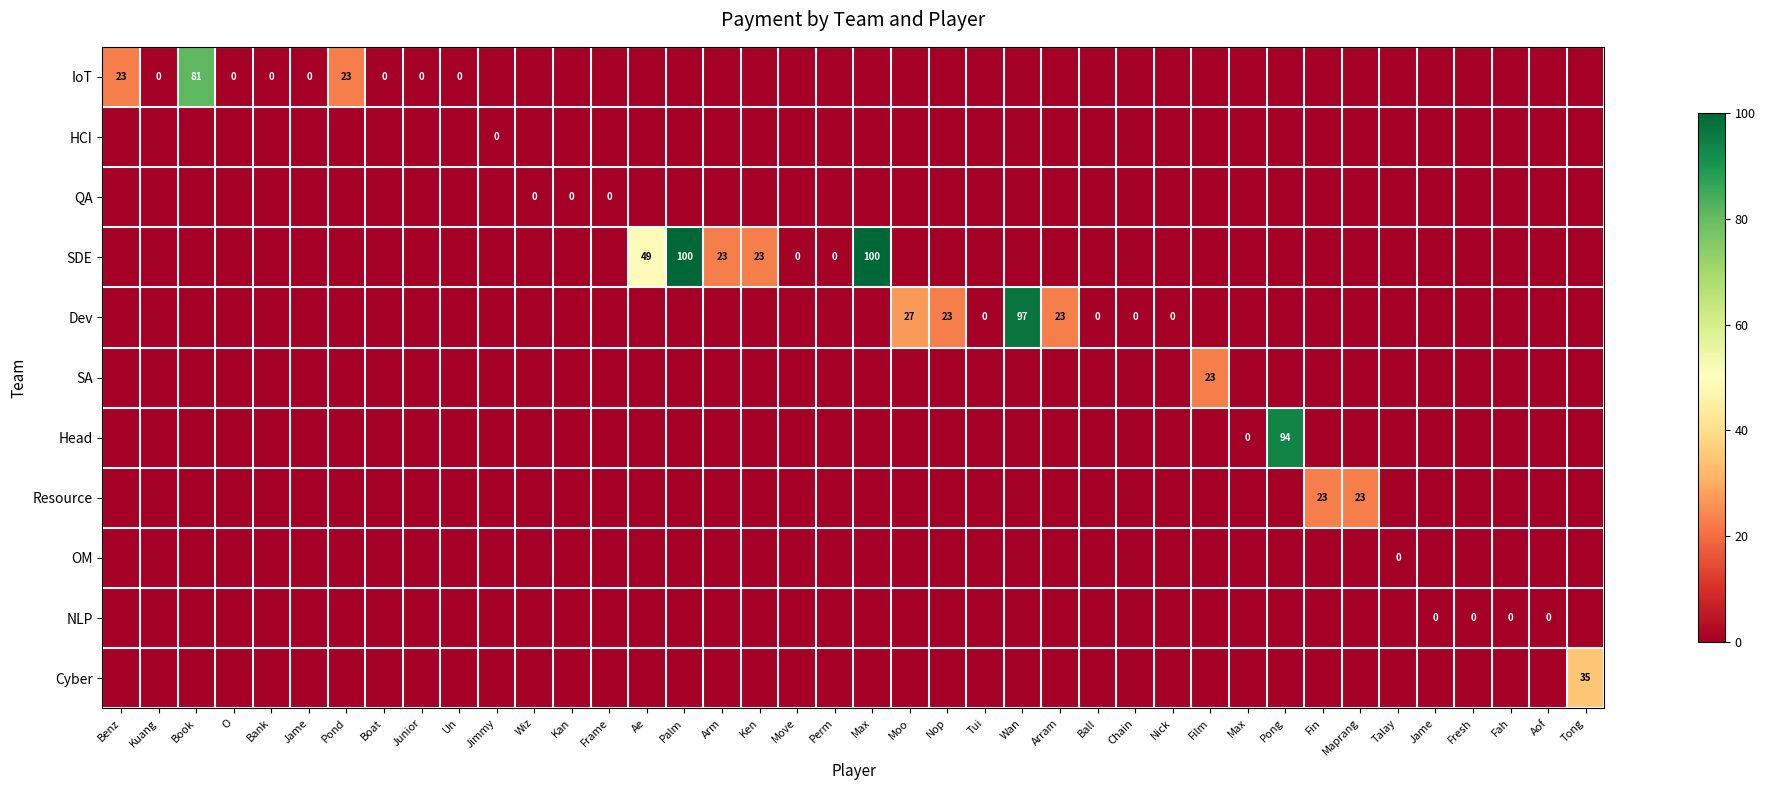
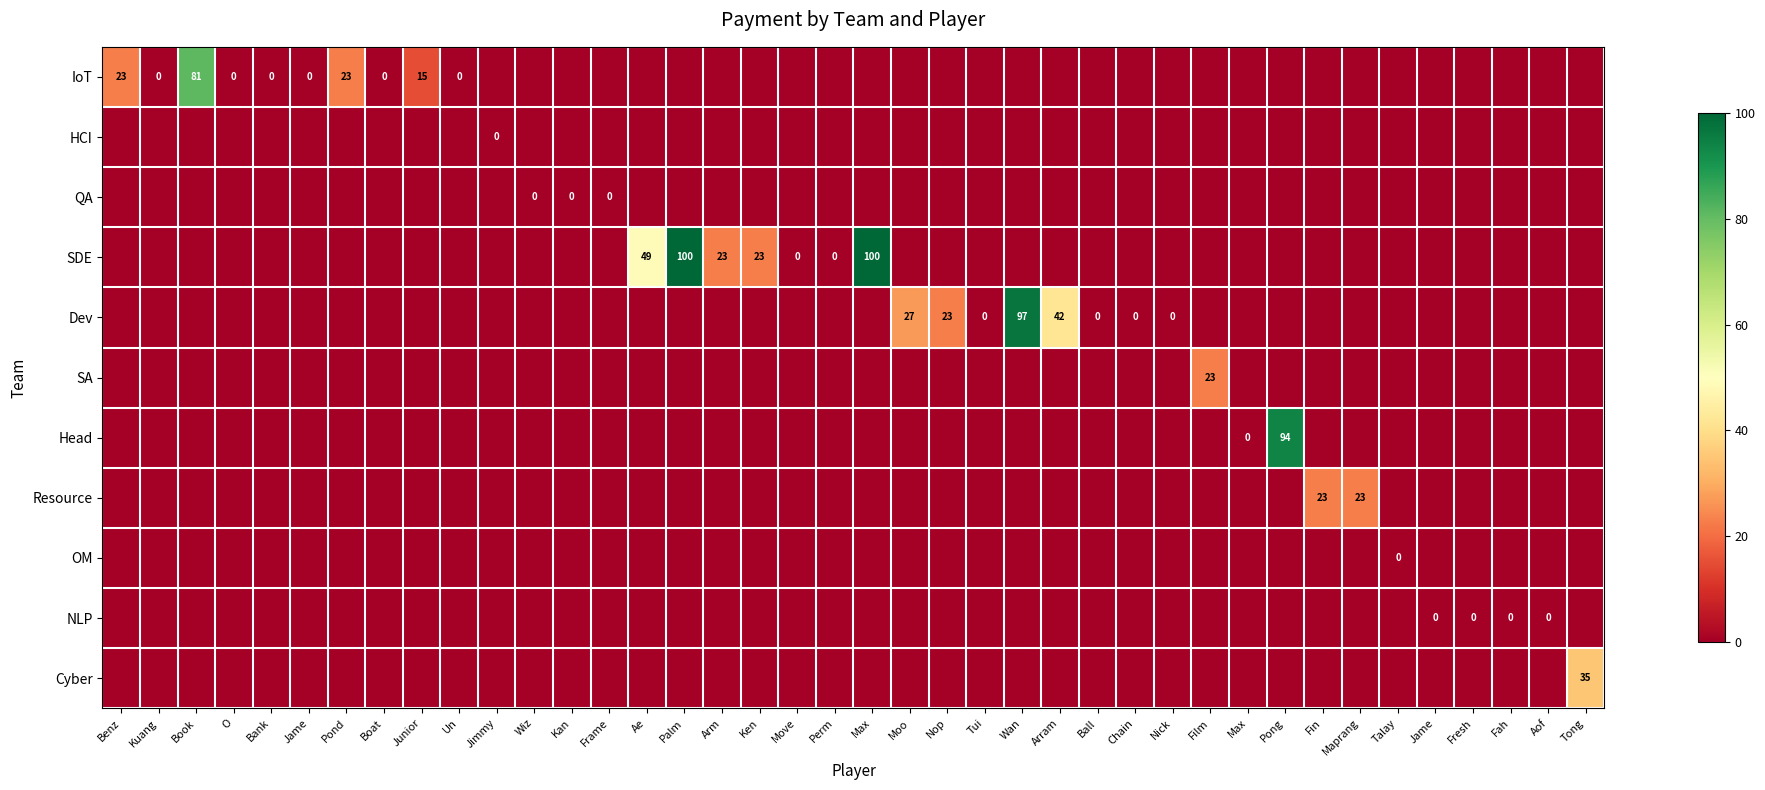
  {
    "IoT": {
      "Benz": 23,
      "Kuang": 0,
      "Book": 81,
      "O": 0,
      "Bank": 0,
      "Pond": 23,
      "Boat": 0,
-     "Junior": 0,
+     "Junior": 15,
      "Un": 0
    },
    "HCI": {
      "Jimmy": 0
    },
    "QA": {
      "Wiz": 0,
      "Kan": 0,
      "Frame": 0
    },
    "SDE": {
      "Ae": 49,
      "Palm": 100,
      "Arm": 23,
      "Ken": 23,
      "Move": 0,
      "Perm": 0
    },
    "Dev": {
      "Moo": 27,
      "Nop": 23,
      "Tui": 0,
      "Wan": 97,
-     "Arram": 23,
+     "Arram": 42,
      "Ball": 0,
      "Chain": 0,
      "Nick": 0
    },
    "SA": {
      "Film": 23
    },
    "Head": {
      "Pong": 94
    },
    "Resource": {
      "Fin": 23,
      "Maprang": 23
    },
    "OM": {
      "Talay": 0
    },
    "NLP": {
      "Fresh": 0,
      "Fah": 0,
      "Aof": 0
    },
    "Cyber": {
      "Tong": 35
    }
  }
